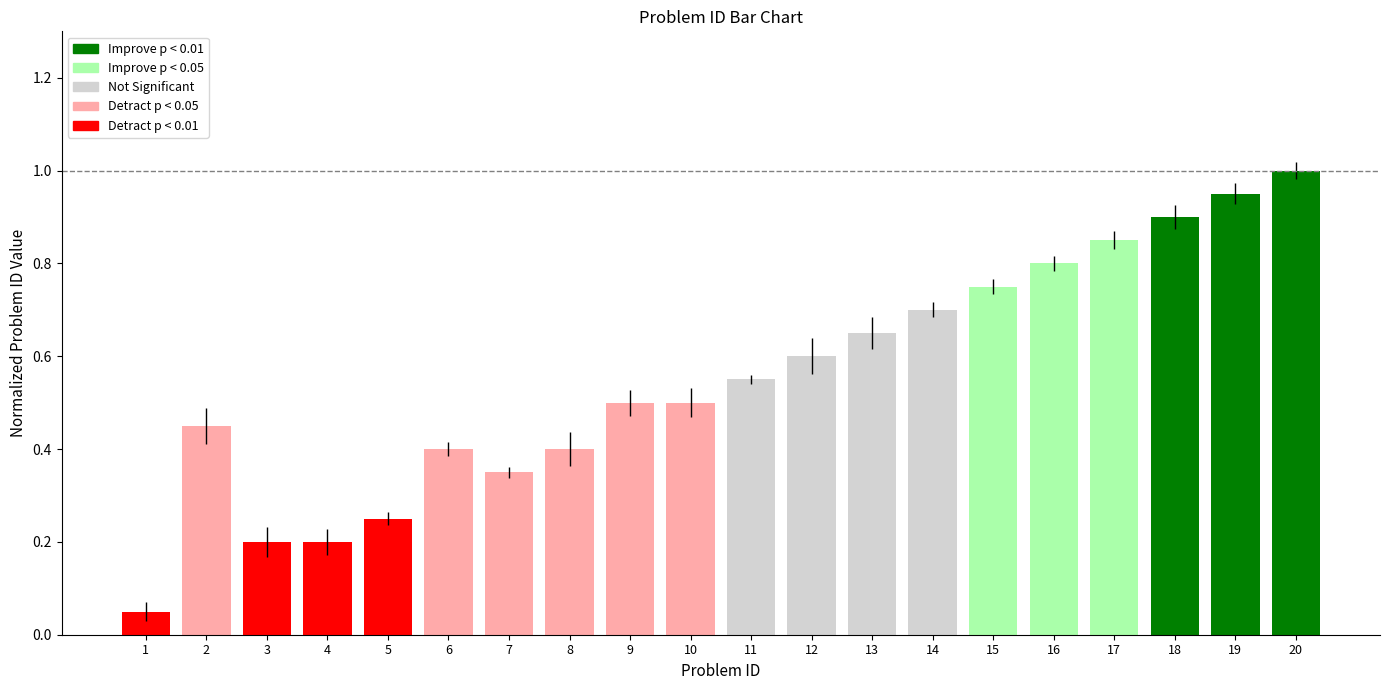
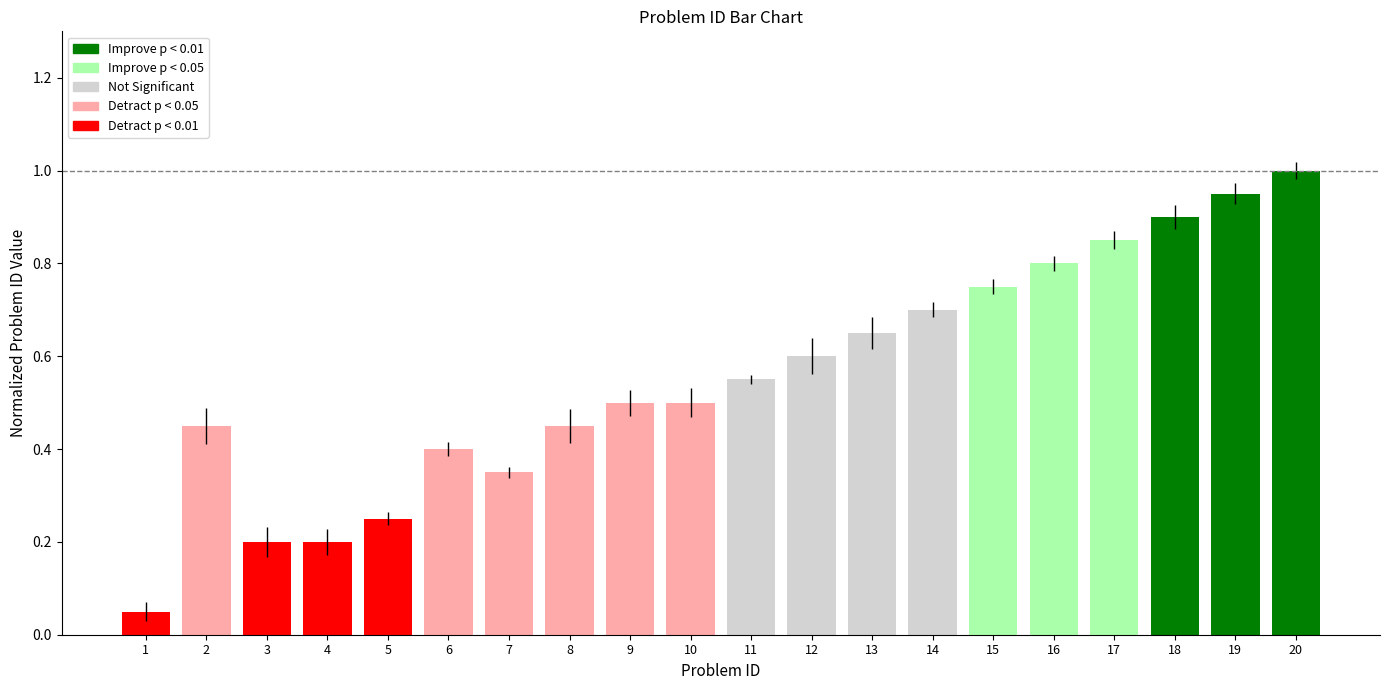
  {
    "1": 0.05,
    "2": 0.45,
    "3": 0.20,
    "4": 0.20,
    "5": 0.25,
    "6": 0.40,
    "7": 0.35,
-   "8": 0.40,
+   "8": 0.45,
    "9": 0.50,
    "10": 0.50,
    "11": 0.55,
    "12": 0.60,
    "13": 0.65,
    "14": 0.70,
    "15": 0.75,
    "16": 0.80,
    "17": 0.85,
    "18": 0.90,
    "19": 0.95,
    "20": 1.00
  }
